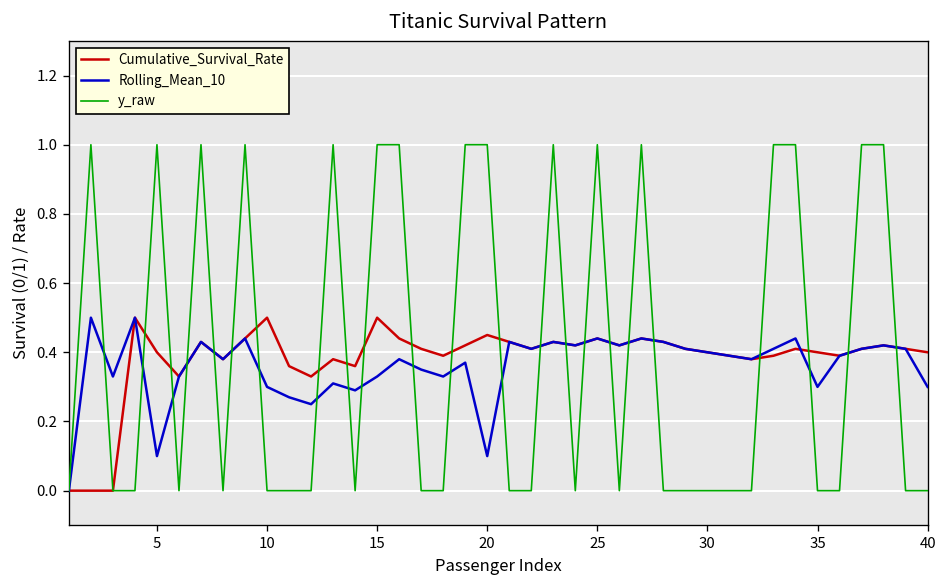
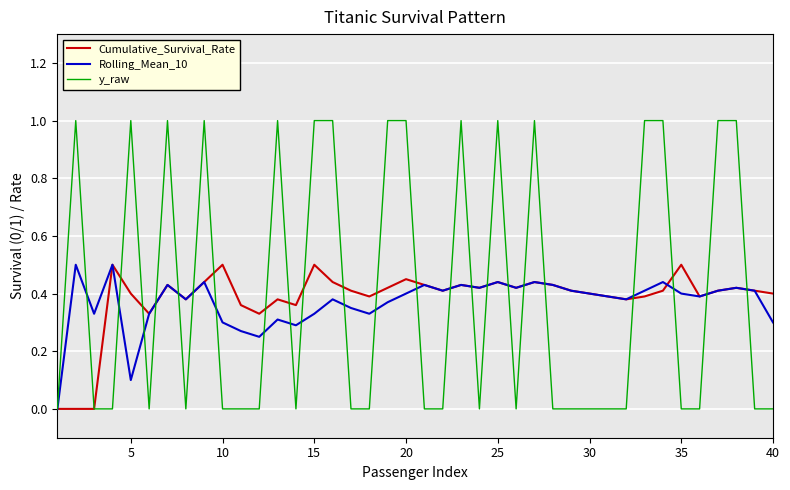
  {
    "Cumulative_Survival_Rate": {
      "5": 0.4,
      "10": 0.5,
      "15": 0.5,
      "20": 0.45,
-     "35": 0.4,
+     "35": 0.5,
      "40": 0.4
    },
    "Rolling_Mean_10": {
      "5": 0.1,
      "10": 0.3,
      "15": 0.33,
-     "20": 0.1,
-     "35": 0.3,
+     "20": 0.4,
+     "35": 0.4,
      "40": 0.3
    },
    "y_raw": {
      "5": 1.0,
      "10": 0.0,
      "15": 1.0,
      "20": 1.0,
      "25": 1.0,
      "30": 0.0,
      "35": 0.0,
      "40": 0.0
    }
  }
